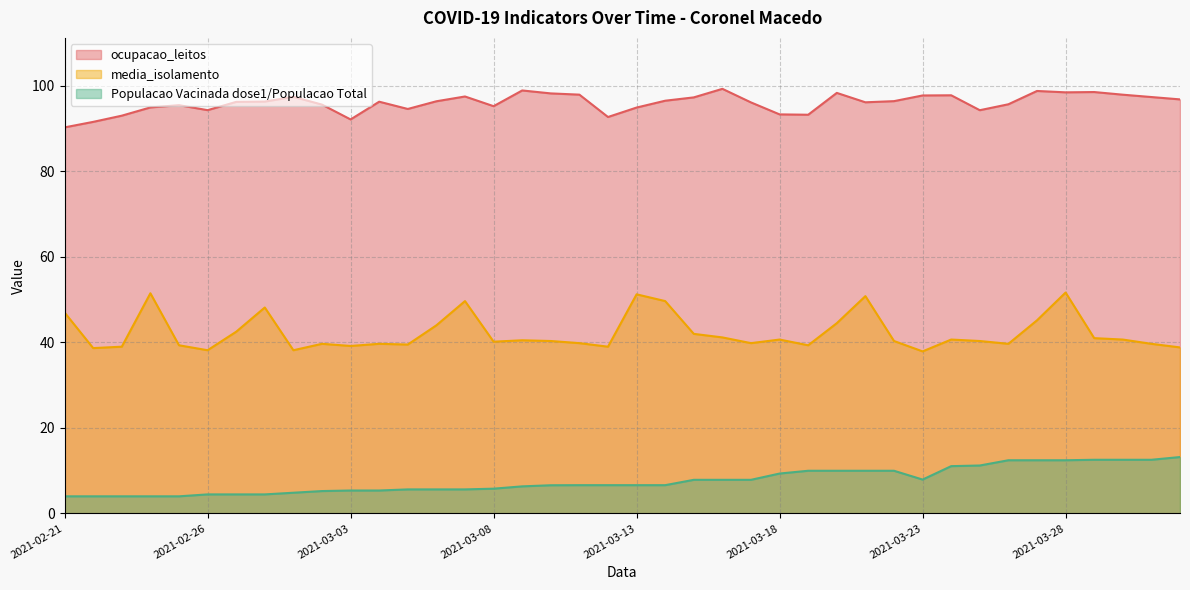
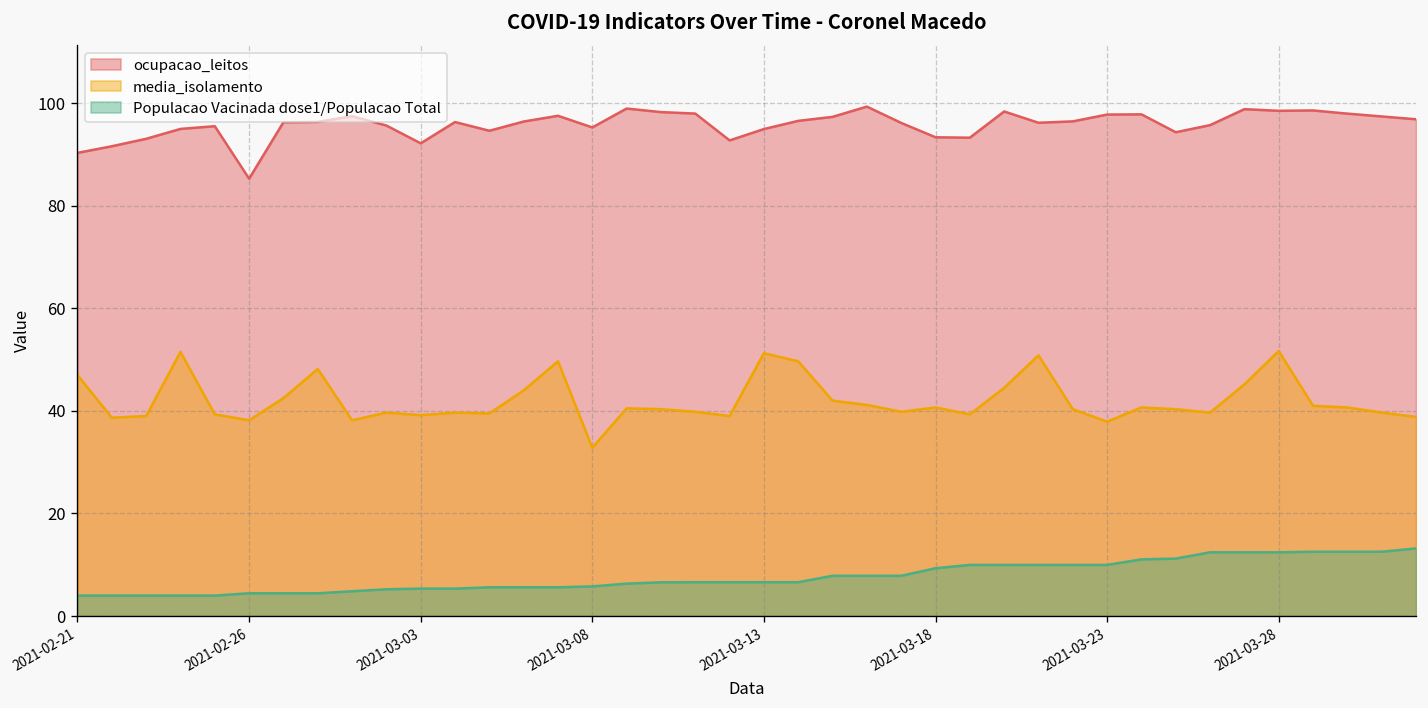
  {
    "ocupacao_leitos": {
      "2021-02-21": 90,
-     "2021-02-26": 94,
+     "2021-02-26": 85,
      "2021-03-03": 92,
      "2021-03-08": 95,
      "2021-03-13": 95,
      "2021-03-18": 93,
      "2021-03-23": 98,
      "2021-03-28": 99
    },
    "media_isolamento": {
      "2021-02-21": 47,
      "2021-02-26": 38,
      "2021-03-03": 39,
-     "2021-03-08": 40,
+     "2021-03-08": 33,
      "2021-03-13": 51,
      "2021-03-18": 41,
      "2021-03-23": 38,
      "2021-03-28": 52
    },
    "Populacao Vacinada dose1/Populacao Total": {
      "2021-02-21": 4,
      "2021-02-26": 4,
      "2021-03-03": 5,
      "2021-03-08": 6,
      "2021-03-13": 7,
      "2021-03-18": 9,
-     "2021-03-23": 8,
+     "2021-03-23": 10,
      "2021-03-28": 12
    }
  }
